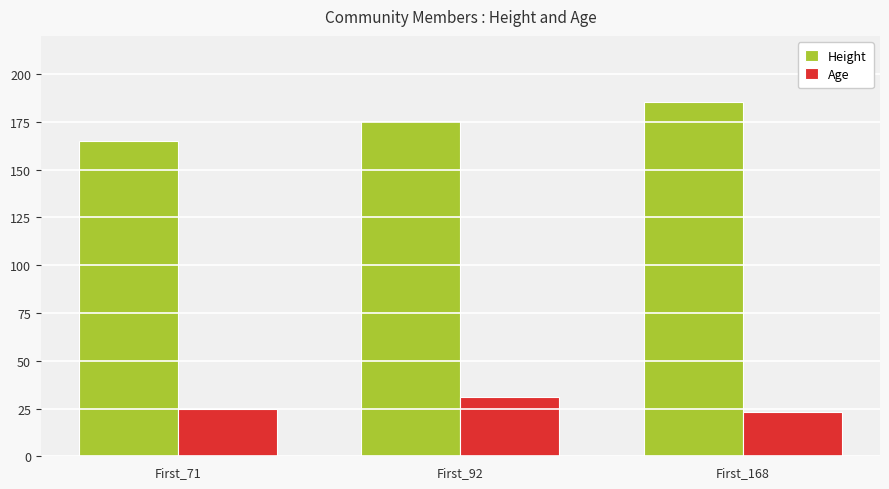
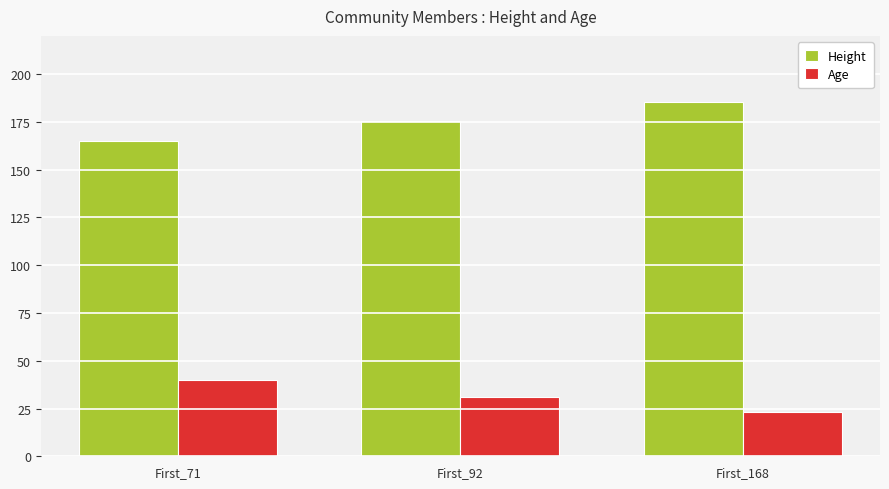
  {
    "Height": {
      "First_71": 165,
      "First_92": 175,
      "First_168": 185
    },
    "Age": {
-     "First_71": 25,
+     "First_71": 40,
      "First_92": 31,
      "First_168": 23
    }
  }
